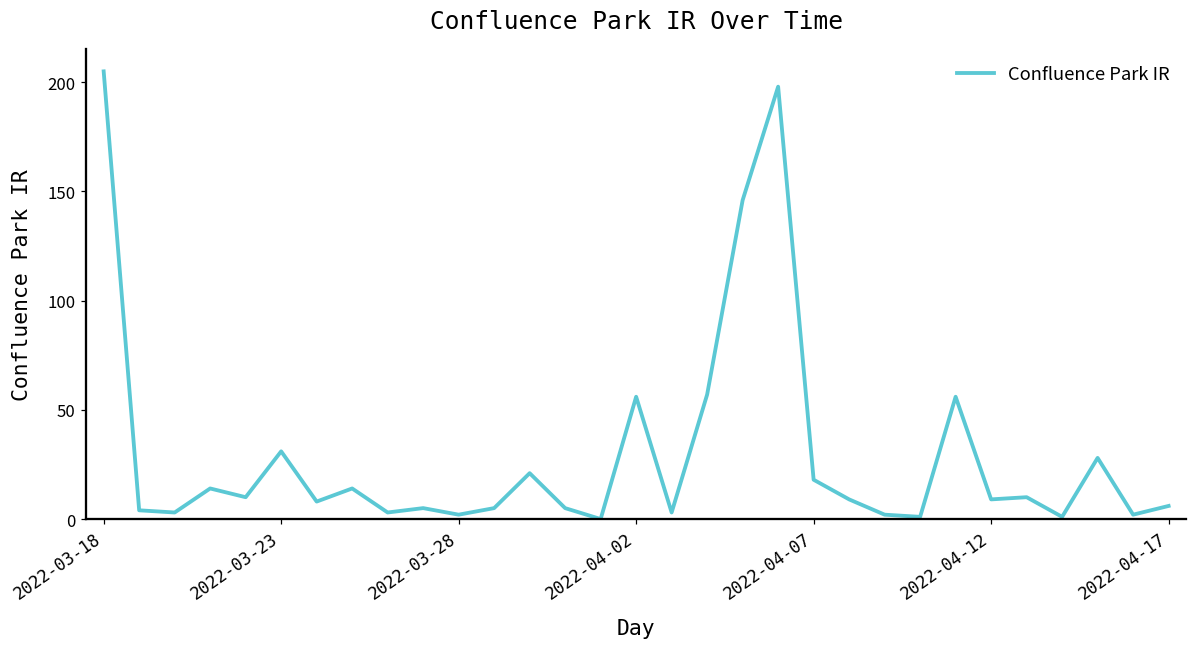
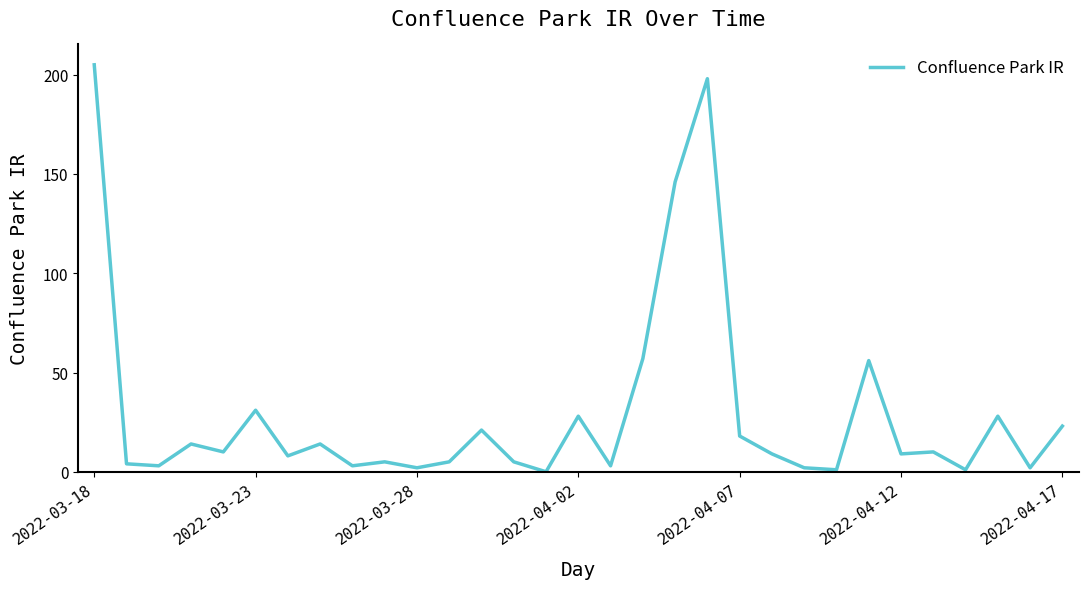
  {
    "2022-03-18": 205,
    "2022-03-23": 31,
    "2022-03-28": 2,
-   "2022-04-02": 56,
+   "2022-04-02": 28,
    "2022-04-07": 18,
    "2022-04-12": 9,
-   "2022-04-17": 6
+   "2022-04-17": 23
  }
